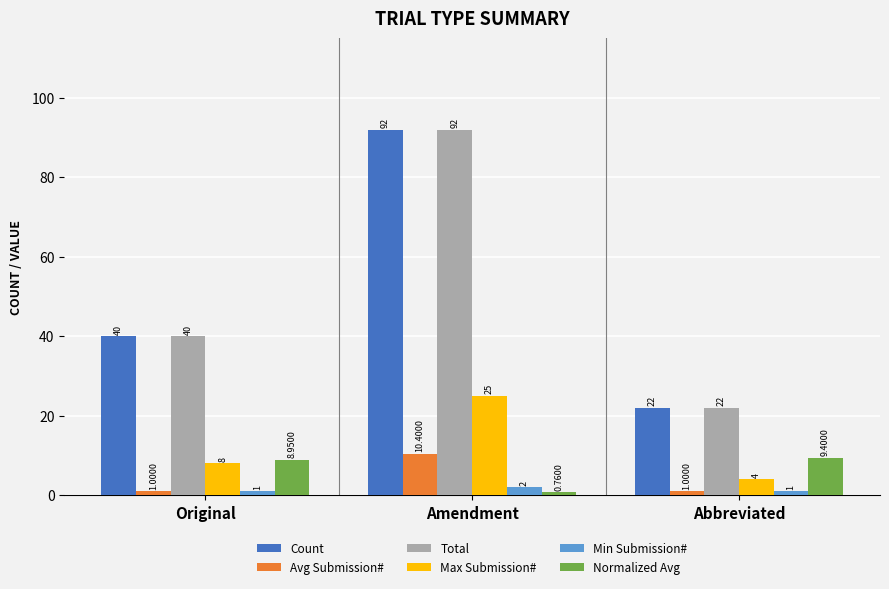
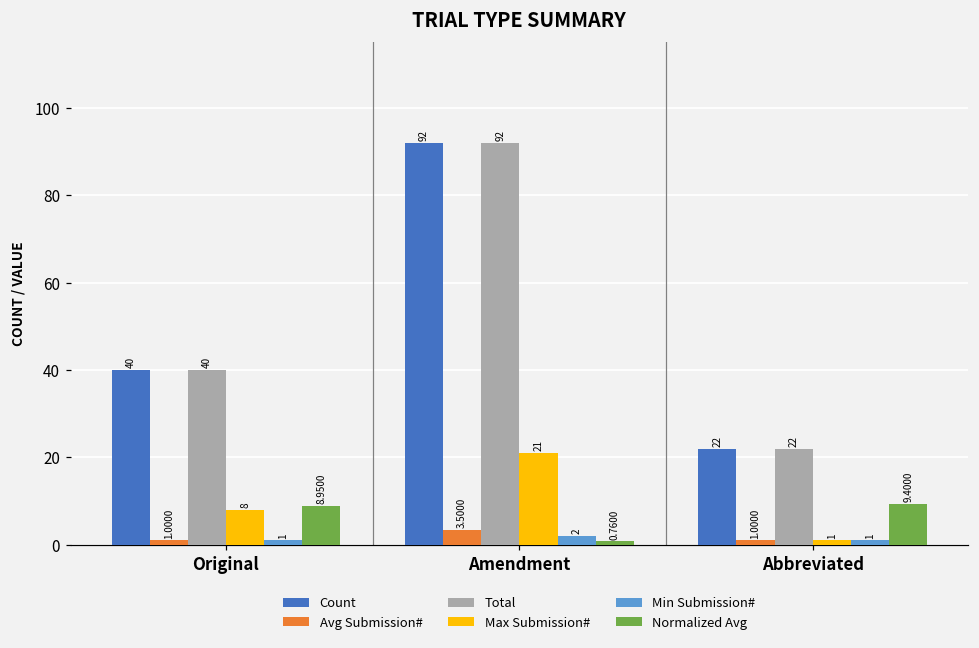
  {
    "Avg Submission#": {
      "Original": 1.0000,
-     "Amendment": 10.4000,
+     "Amendment": 3.5000,
      "Abbreviated": 1.0000
    },
    "Total": {
      "Original": 40,
      "Amendment": 92,
      "Abbreviated": 22
    },
    "Max Submission#": {
      "Original": 8,
-     "Amendment": 25,
-     "Abbreviated": 4
+     "Amendment": 21,
+     "Abbreviated": 1
    },
    "Normalized Avg": {
      "Original": 8.9500,
      "Amendment": 0.7600,
      "Abbreviated": 9.4000
    }
  }
